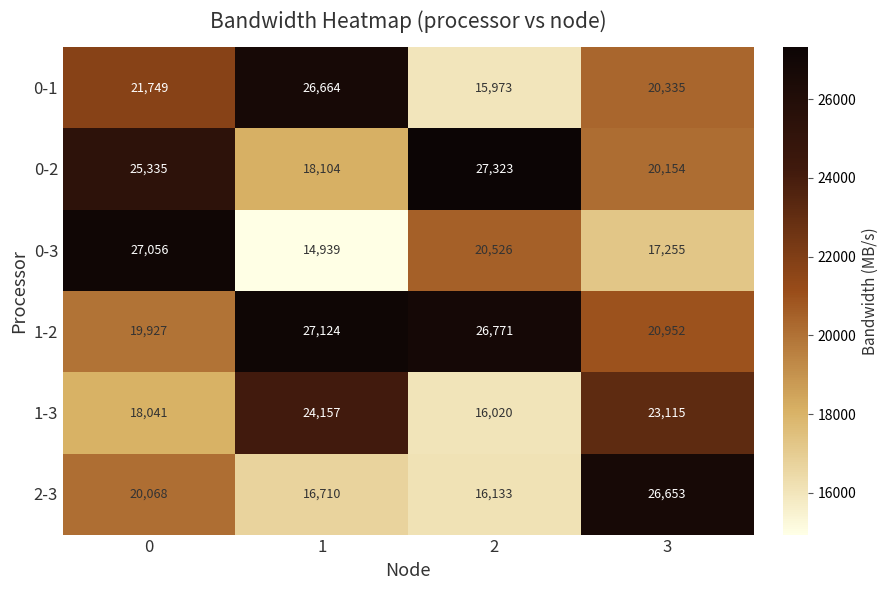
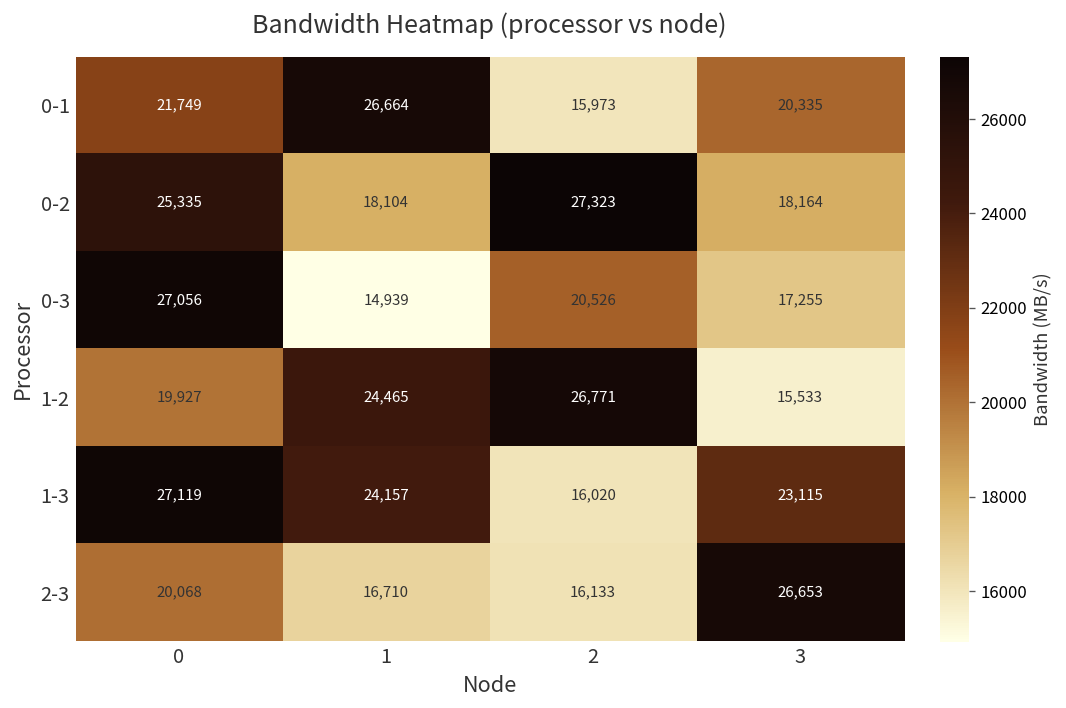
  {
    "0-1": {
      "0": "21,749",
      "1": "26,664",
      "2": "15,973",
      "3": "20,335"
    },
    "0-2": {
      "0": "25,335",
      "1": "18,104",
      "2": "27,323",
-     "3": "20,154"
+     "3": "18,164"
    },
    "0-3": {
      "0": "27,056",
      "1": "14,939",
      "2": "20,526",
      "3": "17,255"
    },
    "1-2": {
      "0": "19,927",
-     "1": "27,124",
+     "1": "24,465",
      "2": "26,771",
-     "3": "20,952"
+     "3": "15,533"
    },
    "1-3": {
-     "0": "18,041",
+     "0": "27,119",
      "1": "24,157",
      "2": "16,020",
      "3": "23,115"
    },
    "2-3": {
      "0": "20,068",
      "1": "16,710",
      "2": "16,133",
      "3": "26,653"
    }
  }
